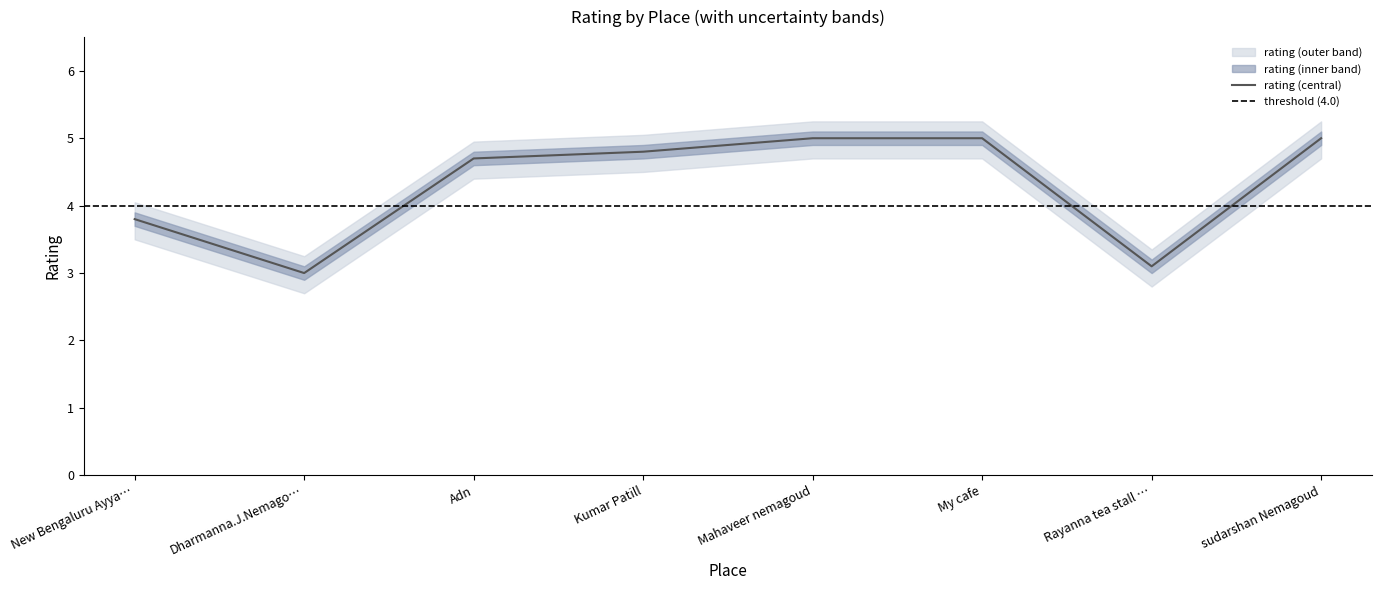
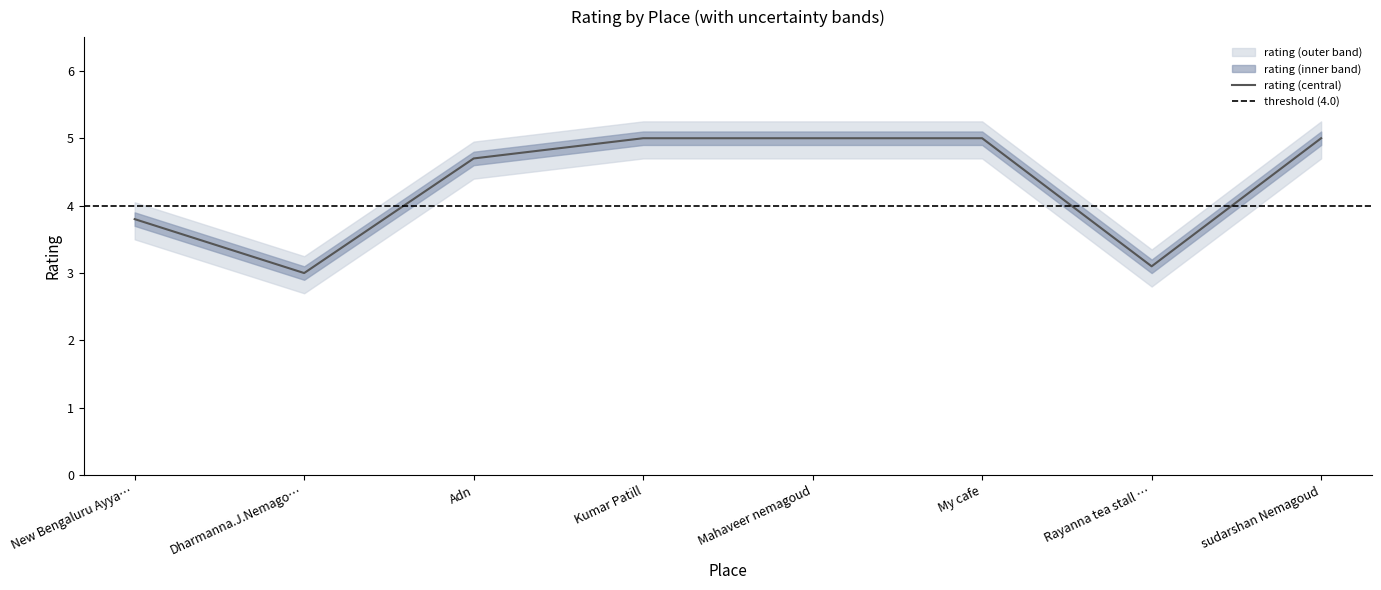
  {
    "rating (central)": {
      "New Bengaluru Ayya…": 3.8,
      "Dharmanna.J.Nemago…": 3.0,
      "Adn": 4.7,
-     "Kumar Patill": 4.8,
+     "Kumar Patill": 5.0,
      "Mahaveer nemagoud": 5.0,
      "My cafe": 5.0,
      "Rayanna tea stall …": 3.1,
      "sudarshan Nemagoud": 5.0
    }
  }
